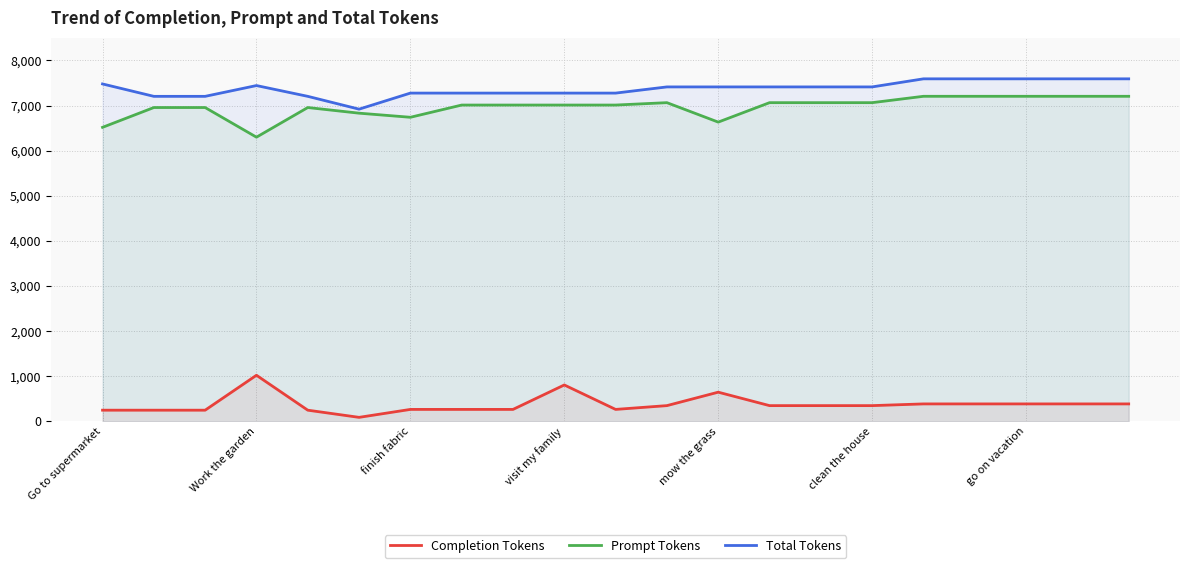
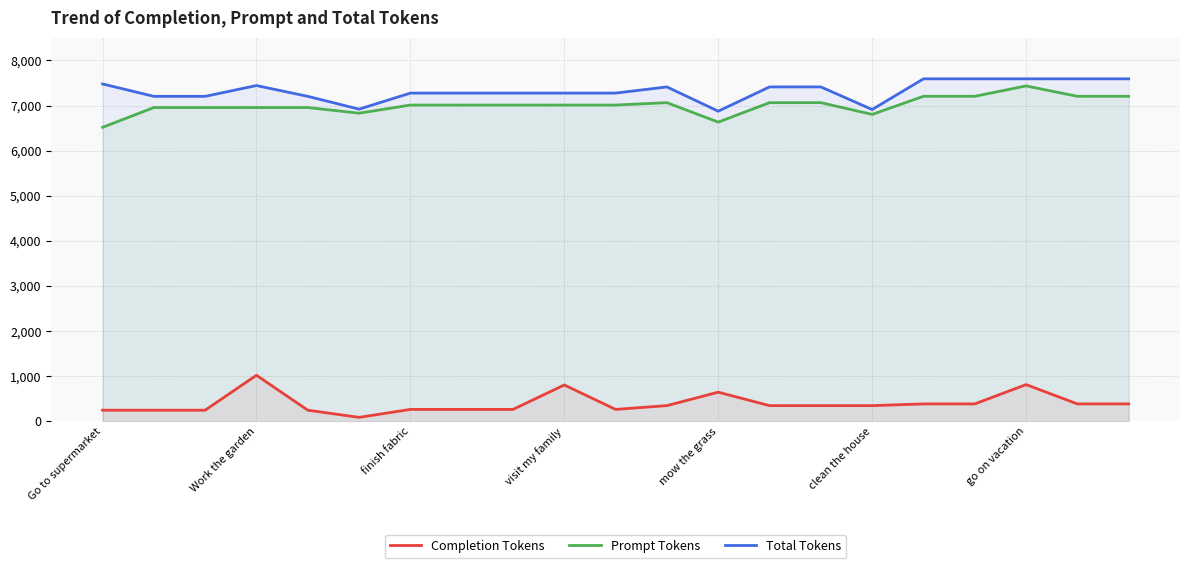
  {
    "Completion Tokens": {
      "Go to supermarket": "200",
      "Work the garden": "1,000",
      "finish fabric": "300",
      "visit my family": "800",
      "mow the grass": "600",
      "clean the house": "300",
-     "go on vacation": "400"
+     "go on vacation": "800"
    },
    "Prompt Tokens": {
      "Go to supermarket": "6,500",
-     "Work the garden": "6,300",
-     "finish fabric": "6,700",
+     "Work the garden": "7,000",
+     "finish fabric": "7,000",
      "visit my family": "7,000",
      "mow the grass": "6,600",
-     "clean the house": "7,100",
-     "go on vacation": "7,200"
+     "clean the house": "6,800",
+     "go on vacation": "7,400"
    },
    "Total Tokens": {
      "Go to supermarket": "7,500",
      "Work the garden": "7,400",
      "finish fabric": "7,300",
      "visit my family": "7,300",
-     "mow the grass": "7,400",
-     "clean the house": "7,400",
+     "mow the grass": "6,900",
+     "clean the house": "6,900",
      "go on vacation": "7,600"
    }
  }
